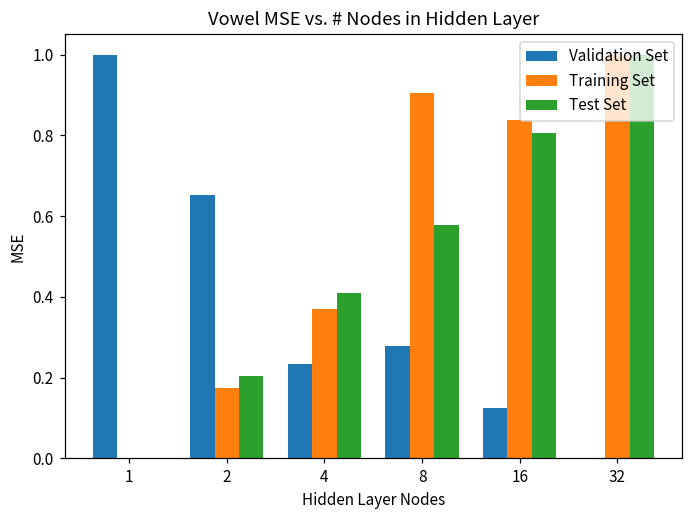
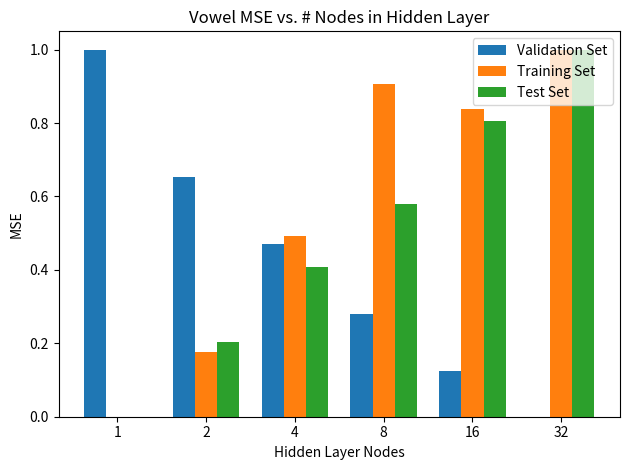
  {
    "Validation Set": {
      "1": 1.00,
      "2": 0.65,
-     "4": 0.23,
+     "4": 0.47,
      "8": 0.28,
      "16": 0.13,
      "32": 0.00
    },
    "Training Set": {
      "1": 0.00,
      "2": 0.18,
-     "4": 0.37,
+     "4": 0.49,
      "8": 0.91,
      "16": 0.84
    },
    "Test Set": {
      "1": 0.00,
      "2": 0.20,
      "4": 0.41,
      "8": 0.58,
      "16": 0.81
    }
  }
